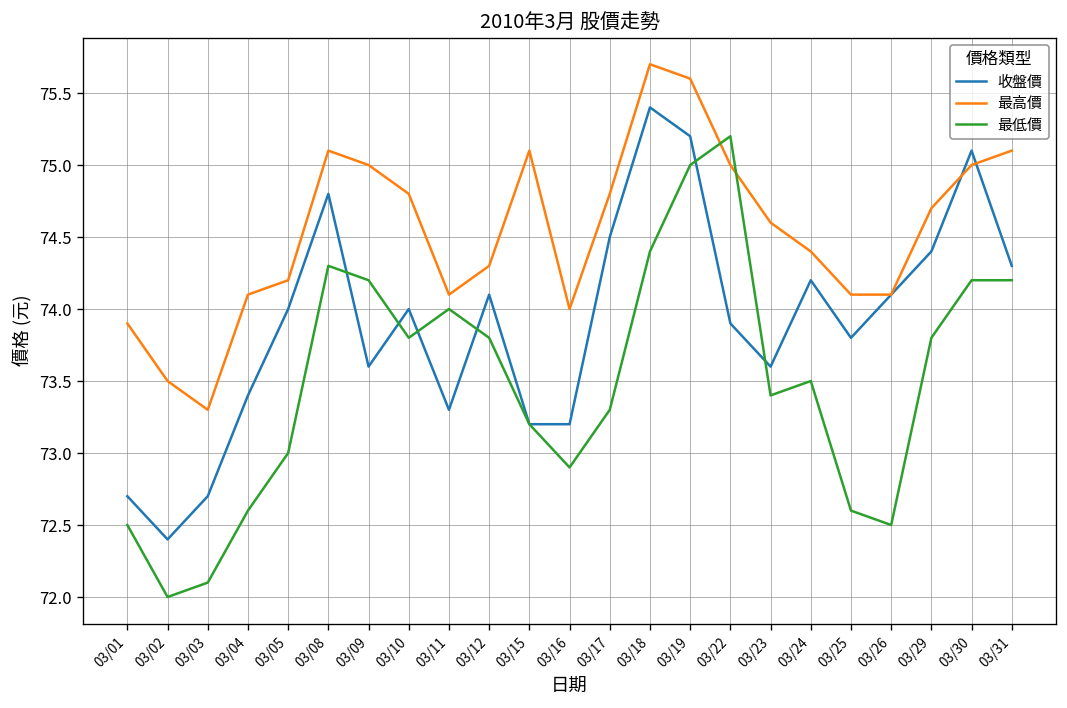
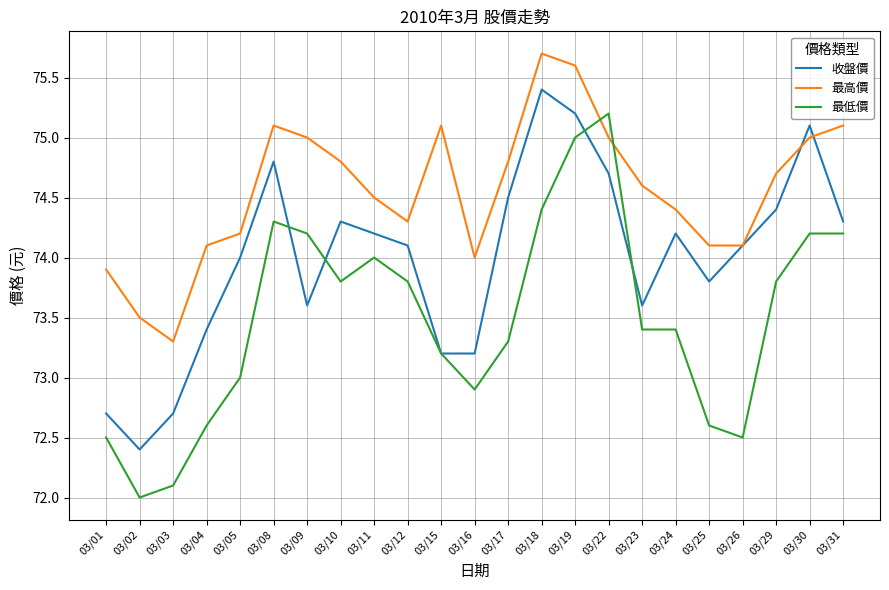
  {
    "收盤價": {
      "03/01": 72.7,
      "03/02": 72.4,
      "03/03": 72.7,
      "03/04": 73.4,
      "03/05": 74.0,
      "03/08": 74.8,
      "03/09": 73.6,
-     "03/10": 74.0,
-     "03/11": 73.3,
+     "03/10": 74.3,
+     "03/11": 74.2,
      "03/12": 74.1,
      "03/16": 73.2,
      "03/17": 74.5,
      "03/18": 75.4,
      "03/19": 75.2,
-     "03/22": 73.9,
+     "03/22": 74.7,
      "03/23": 73.6,
      "03/24": 74.2,
      "03/25": 73.8,
      "03/29": 74.4,
      "03/30": 75.1,
      "03/31": 74.3
    },
    "最高價": {
      "03/01": 73.9,
      "03/02": 73.5,
      "03/03": 73.3,
      "03/04": 74.1,
      "03/05": 74.2,
      "03/08": 75.1,
      "03/09": 75.0,
      "03/10": 74.8,
-     "03/11": 74.1,
+     "03/11": 74.5,
      "03/12": 74.3,
      "03/15": 75.1,
      "03/16": 74.0,
      "03/17": 74.8,
      "03/18": 75.7,
      "03/19": 75.6,
      "03/22": 75.0,
      "03/23": 74.6,
      "03/24": 74.4,
      "03/25": 74.1,
      "03/29": 74.7,
      "03/30": 75.0,
      "03/31": 75.1
    },
    "最低價": {
      "03/01": 72.5,
      "03/02": 72.0,
      "03/03": 72.1,
      "03/04": 72.6,
      "03/05": 73.0,
      "03/08": 74.3,
      "03/09": 74.2,
      "03/10": 73.8,
      "03/11": 74.0,
      "03/12": 73.8,
      "03/16": 72.9,
      "03/17": 73.3,
      "03/18": 74.4,
      "03/19": 75.0,
      "03/22": 75.2,
      "03/23": 73.4,
-     "03/24": 73.5,
+     "03/24": 73.4,
      "03/25": 72.6,
      "03/26": 72.5,
      "03/29": 73.8,
      "03/30": 74.2,
      "03/31": 74.2
    }
  }
